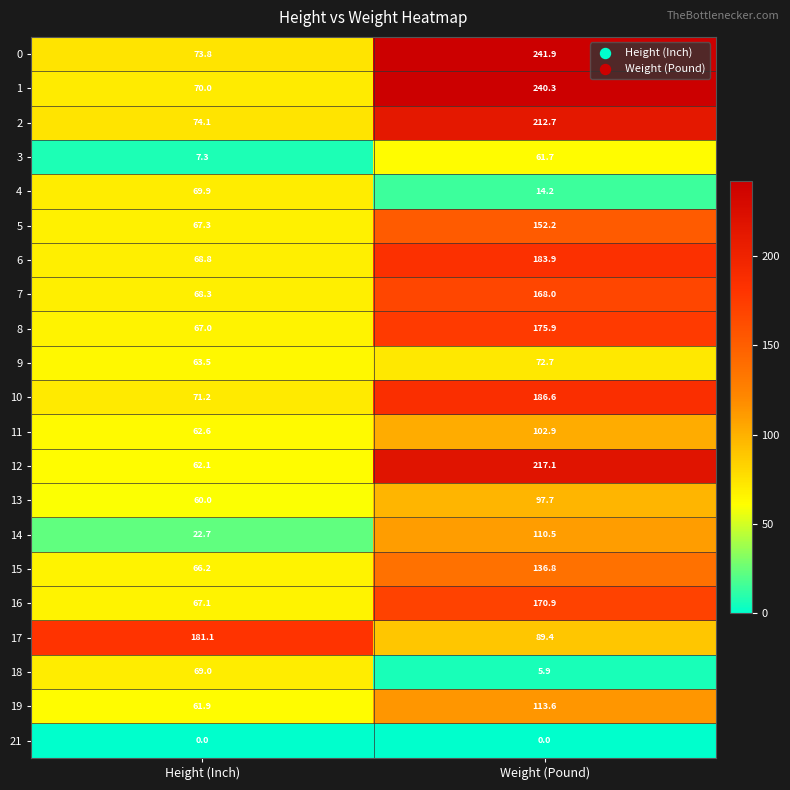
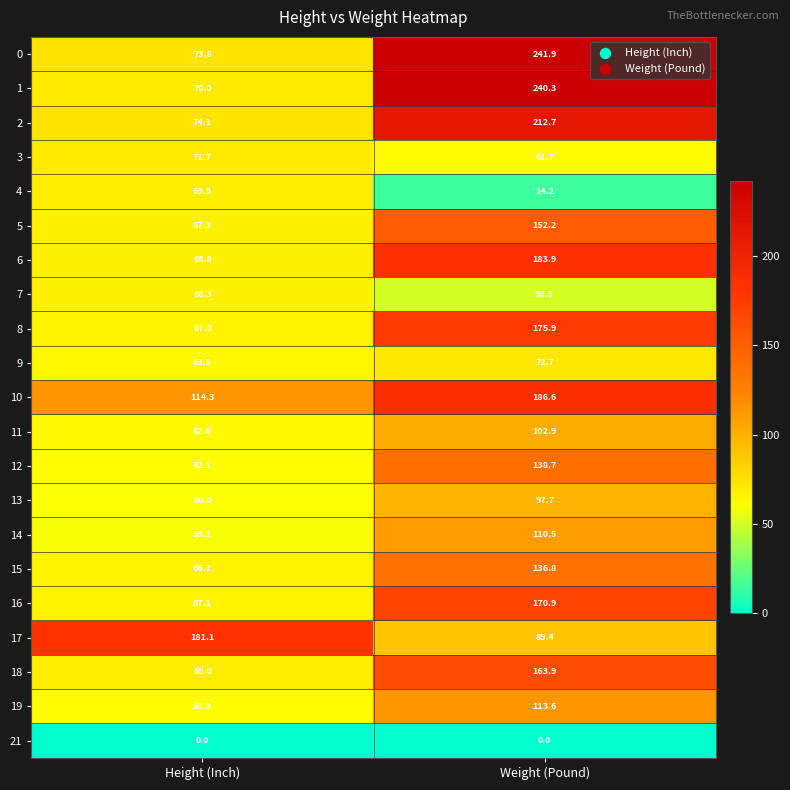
  {
    "0": {
      "Height (Inch)": 73.8,
      "Weight (Pound)": 241.9
    },
    "1": {
      "Height (Inch)": 70.0,
      "Weight (Pound)": 240.3
    },
    "2": {
      "Height (Inch)": 74.1,
      "Weight (Pound)": 212.7
    },
    "3": {
-     "Height (Inch)": 7.3,
+     "Height (Inch)": 71.7,
      "Weight (Pound)": 61.7
    },
    "4": {
      "Height (Inch)": 69.9,
      "Weight (Pound)": 14.2
    },
    "5": {
      "Height (Inch)": 67.3,
      "Weight (Pound)": 152.2
    },
    "6": {
      "Height (Inch)": 68.8,
      "Weight (Pound)": 183.9
    },
    "7": {
      "Height (Inch)": 68.3,
-     "Weight (Pound)": 168.0
+     "Weight (Pound)": 50.5
    },
    "8": {
      "Height (Inch)": 67.0,
      "Weight (Pound)": 175.9
    },
    "9": {
      "Height (Inch)": 63.5,
      "Weight (Pound)": 72.7
    },
    "10": {
-     "Height (Inch)": 71.2,
+     "Height (Inch)": 114.3,
      "Weight (Pound)": 186.6
    },
    "11": {
      "Height (Inch)": 62.6,
      "Weight (Pound)": 102.9
    },
    "12": {
      "Height (Inch)": 62.1,
-     "Weight (Pound)": 217.1
+     "Weight (Pound)": 138.7
    },
    "13": {
      "Height (Inch)": 60.0,
      "Weight (Pound)": 97.7
    },
    "14": {
-     "Height (Inch)": 22.7,
+     "Height (Inch)": 59.1,
      "Weight (Pound)": 110.5
    },
    "15": {
      "Height (Inch)": 66.2,
      "Weight (Pound)": 136.8
    },
    "16": {
      "Height (Inch)": 67.1,
      "Weight (Pound)": 170.9
    },
    "17": {
      "Height (Inch)": 181.1,
      "Weight (Pound)": 89.4
    },
    "18": {
      "Height (Inch)": 69.0,
-     "Weight (Pound)": 5.9
+     "Weight (Pound)": 163.9
    },
    "19": {
      "Height (Inch)": 61.9,
      "Weight (Pound)": 113.6
    },
    "21": {
      "Height (Inch)": 0.0,
      "Weight (Pound)": 0.0
    }
  }
